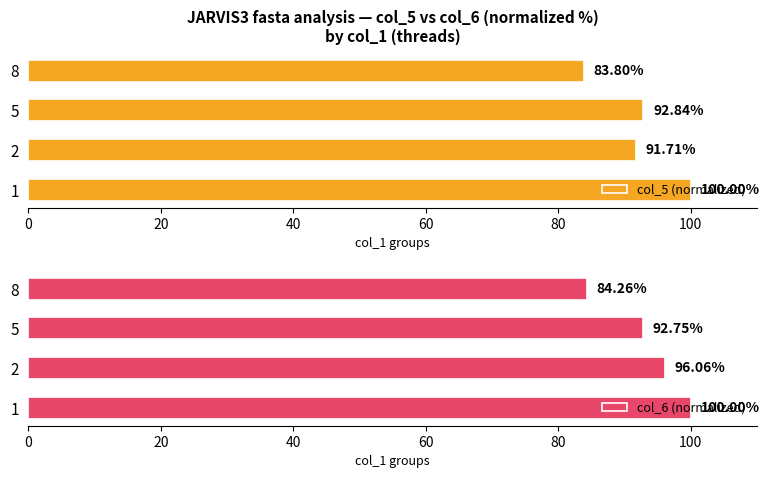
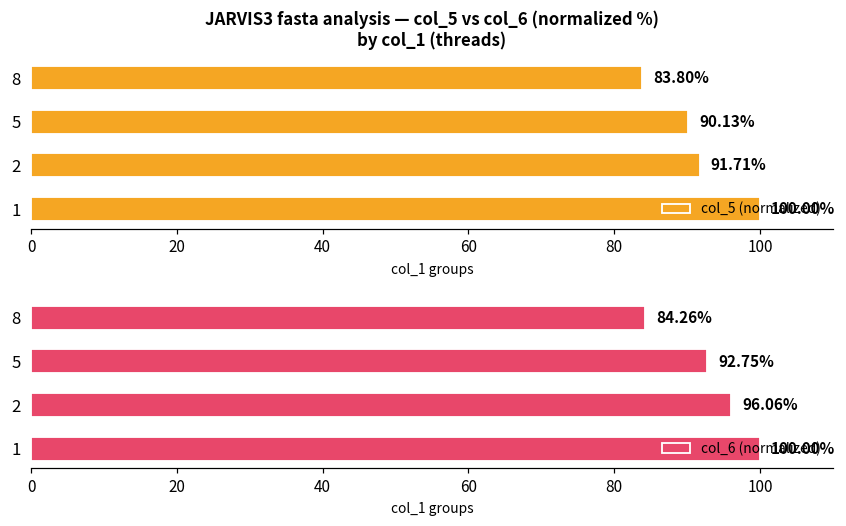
  {
    "JARVIS3 fasta analysis — col_5 vs col_6 (normalized %) by col_1 (threads)": {
      "8": "83.80%",
-     "5": "92.84%",
+     "5": "90.13%",
      "2": "91.71%",
      "1": "100.00%"
    }
  }
